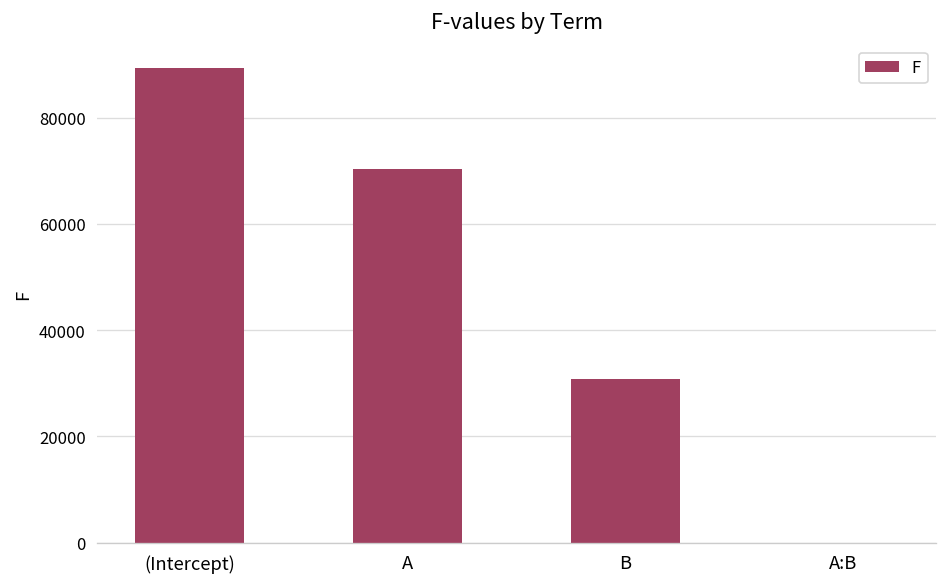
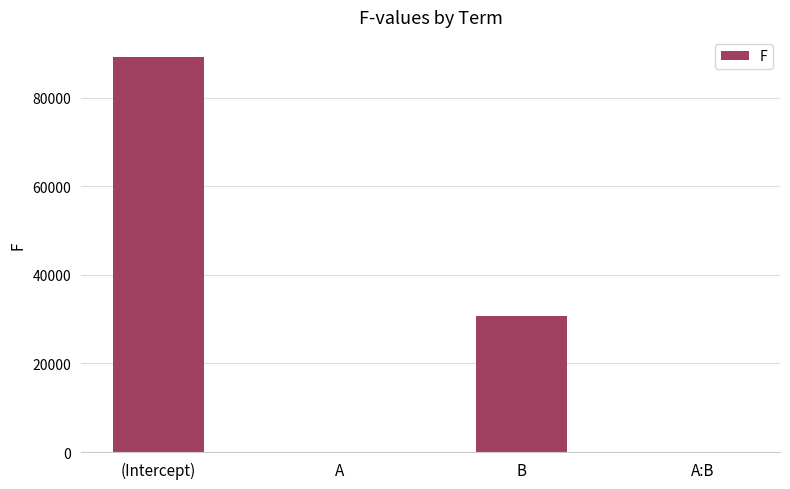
  {
    "(Intercept)": 89000,
-   "A": 70000,
+   "A": 0,
    "B": 31000
  }
